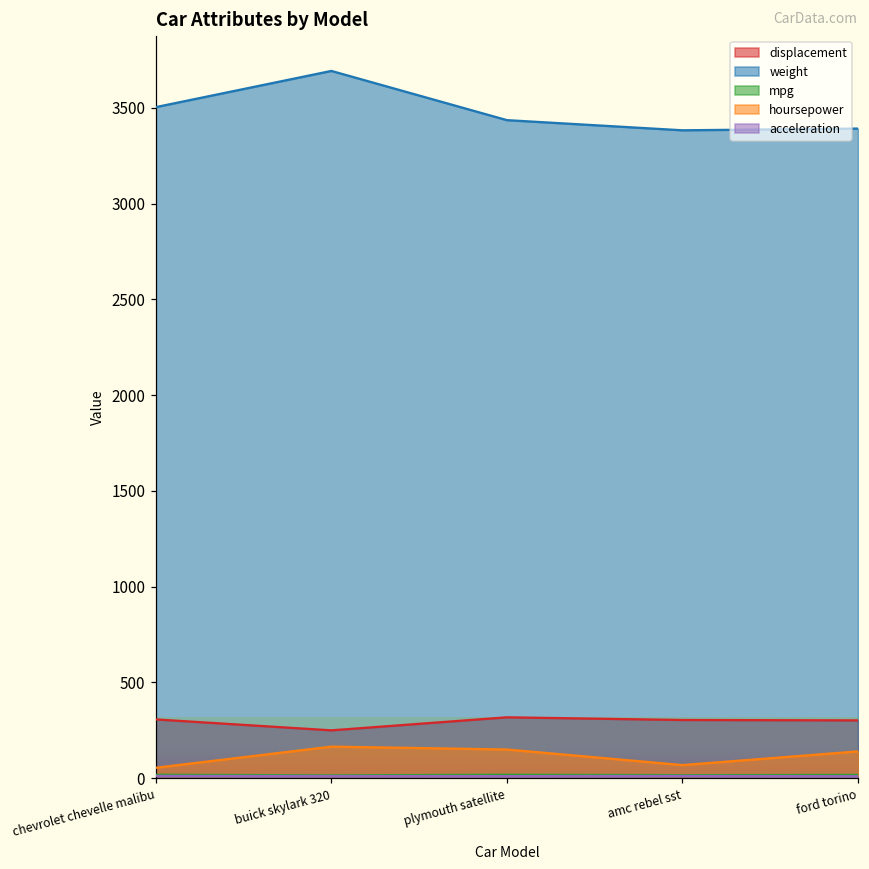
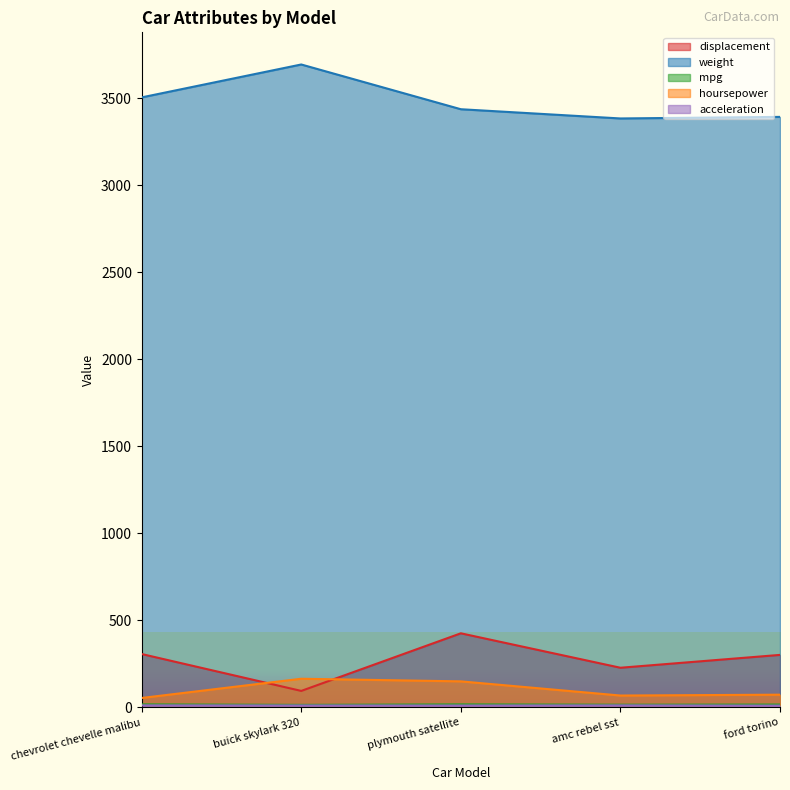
  {
    "displacement": {
      "chevrolet chevelle malibu": 310,
-     "buick skylark 320": 250,
-     "plymouth satellite": 320,
-     "amc rebel sst": 300,
+     "buick skylark 320": 100,
+     "plymouth satellite": 430,
+     "amc rebel sst": 230,
      "ford torino": 300
    },
    "weight": {
      "chevrolet chevelle malibu": 3500,
      "buick skylark 320": 3690,
      "plymouth satellite": 3440,
      "amc rebel sst": 3380,
      "ford torino": 3390
    },
    "hoursepower": {
      "chevrolet chevelle malibu": 50,
      "buick skylark 320": 170,
      "plymouth satellite": 150,
      "amc rebel sst": 70,
-     "ford torino": 140
+     "ford torino": 70
    }
  }
